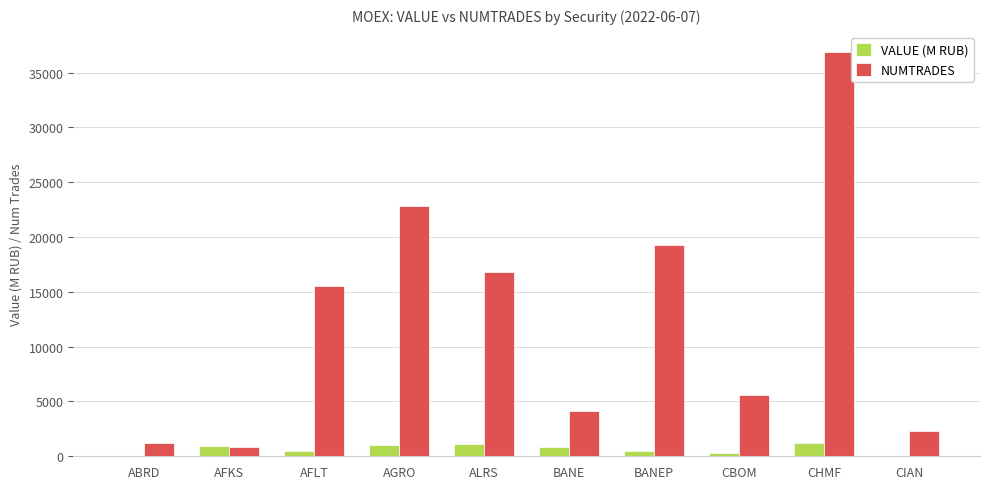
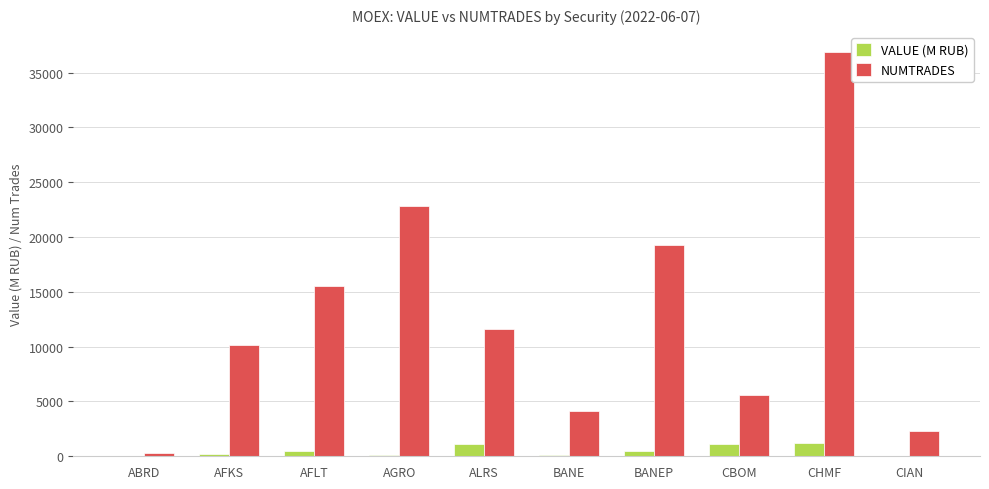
  {
    "VALUE (M RUB)": {
-     "AFKS": 1000,
+     "AFKS": 200,
      "AFLT": 500,
-     "AGRO": 1000,
+     "AGRO": 100,
      "ALRS": 1100,
-     "BANE": 800,
+     "BANE": 100,
      "BANEP": 500,
-     "CBOM": 300,
+     "CBOM": 1100,
      "CHMF": 1200
    },
    "NUMTRADES": {
-     "ABRD": 1200,
-     "AFKS": 800,
+     "ABRD": 300,
+     "AFKS": 10200,
      "AFLT": 15500,
      "AGRO": 22900,
-     "ALRS": 16800,
+     "ALRS": 11600,
      "BANE": 4200,
      "BANEP": 19300,
      "CBOM": 5600,
      "CHMF": 36900,
      "CIAN": 2300
    }
  }
